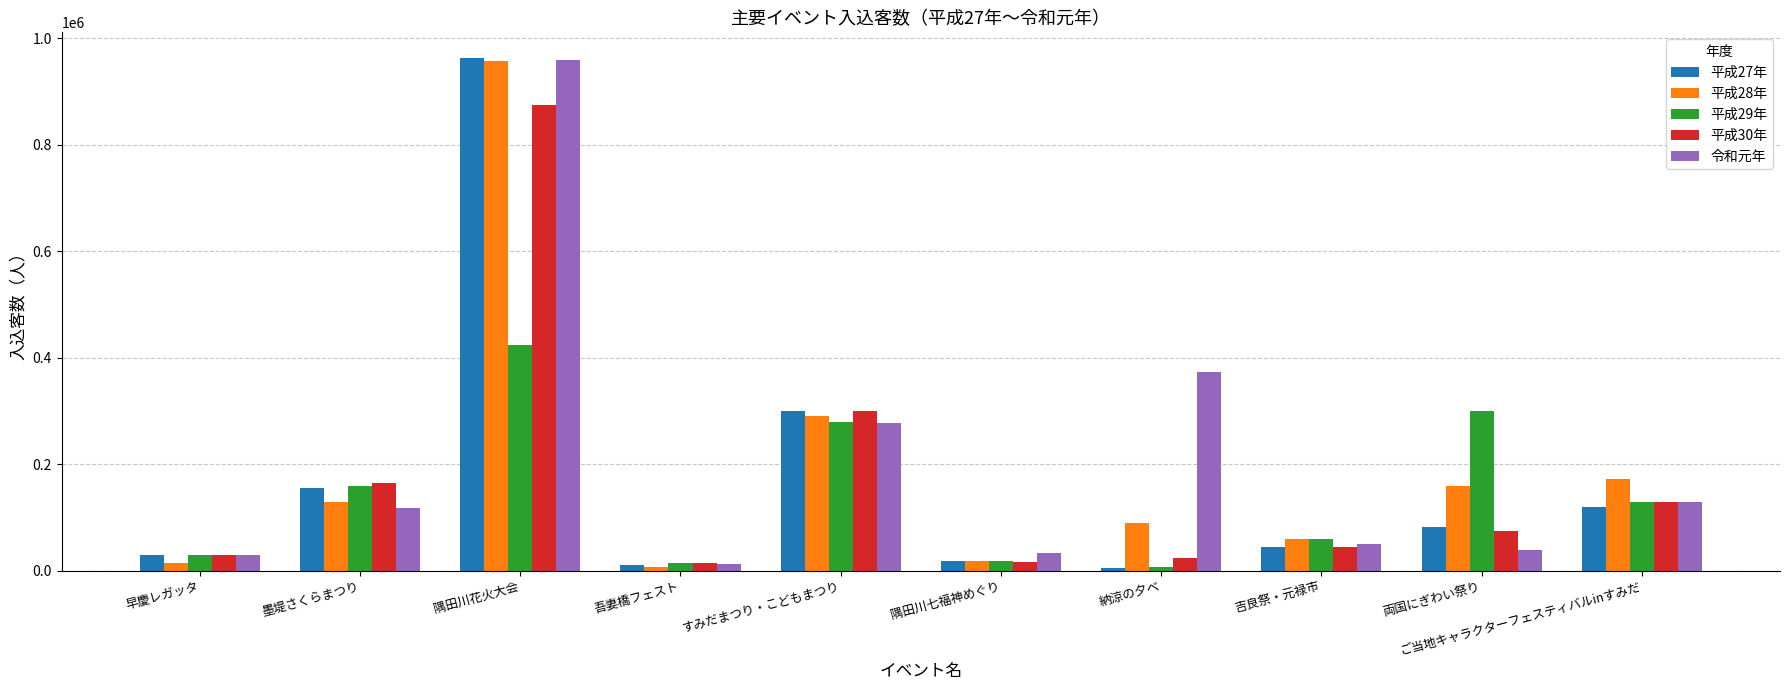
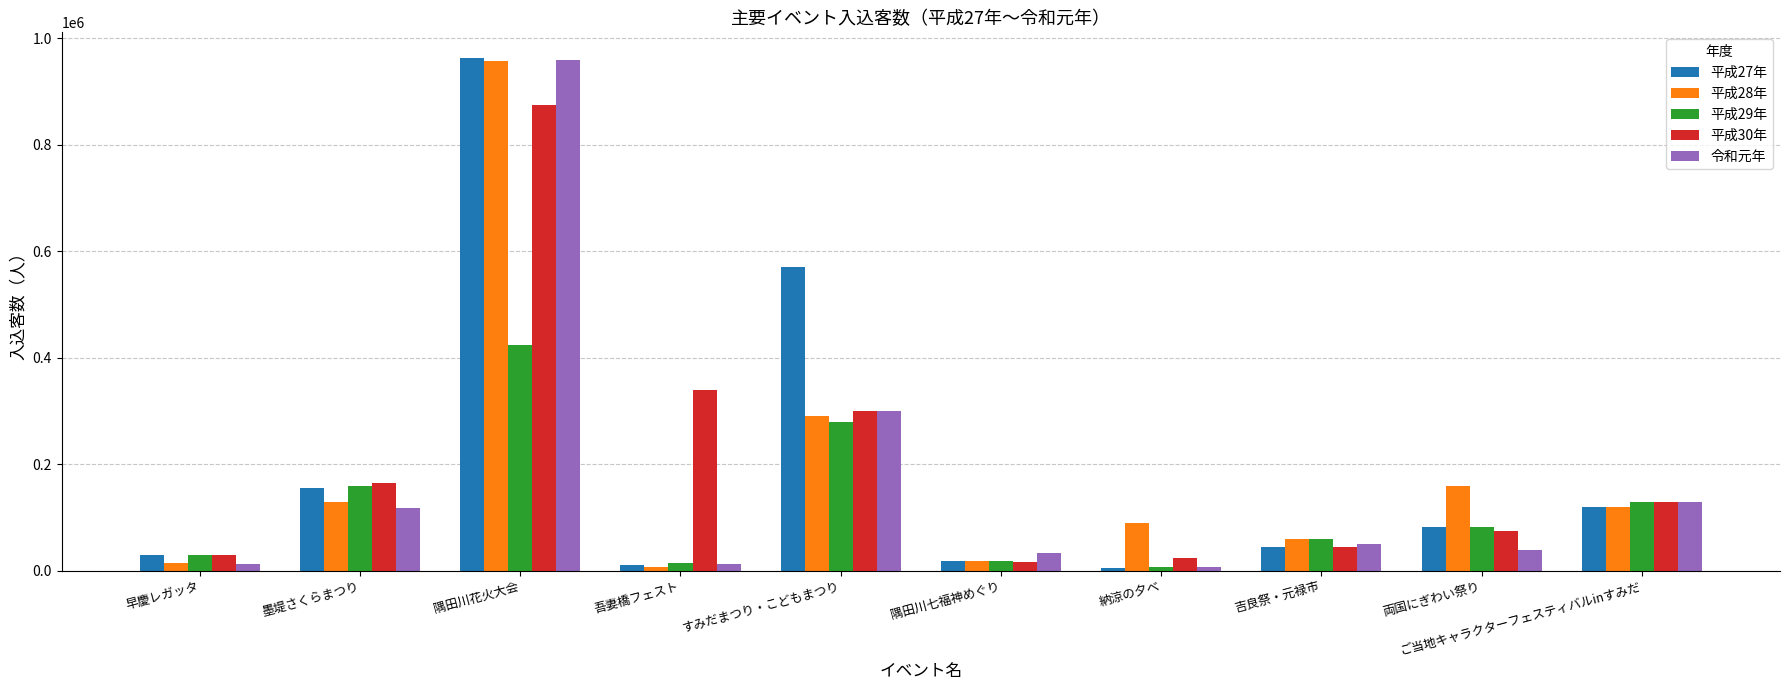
  {
    "平成27年": {
      "早慶レガッタ": 30000,
      "墨堤さくらまつり": 160000,
      "隅田川花火大会": 960000,
      "吾妻橋フェスト": 10000,
-     "すみだまつり・こどもまつり": 300000,
+     "すみだまつり・こどもまつり": 570000,
      "隅田川七福神めぐり": 20000,
      "納涼の夕べ": 10000,
      "吉良祭・元禄市": 50000,
      "両国にぎわい祭り": 80000,
      "ご当地キャラクターフェスティバルinすみだ": 120000
    },
    "平成28年": {
      "早慶レガッタ": 10000,
      "墨堤さくらまつり": 130000,
      "隅田川花火大会": 960000,
      "吾妻橋フェスト": 10000,
      "すみだまつり・こどもまつり": 290000,
      "隅田川七福神めぐり": 20000,
      "納涼の夕べ": 90000,
      "吉良祭・元禄市": 60000,
      "両国にぎわい祭り": 160000,
-     "ご当地キャラクターフェスティバルinすみだ": 170000
+     "ご当地キャラクターフェスティバルinすみだ": 120000
    },
    "平成29年": {
      "早慶レガッタ": 30000,
      "墨堤さくらまつり": 160000,
      "隅田川花火大会": 420000,
      "吾妻橋フェスト": 10000,
      "すみだまつり・こどもまつり": 280000,
      "隅田川七福神めぐり": 20000,
      "納涼の夕べ": 10000,
      "吉良祭・元禄市": 60000,
-     "両国にぎわい祭り": 300000,
+     "両国にぎわい祭り": 80000,
      "ご当地キャラクターフェスティバルinすみだ": 130000
    },
    "平成30年": {
      "早慶レガッタ": 30000,
      "墨堤さくらまつり": 170000,
      "隅田川花火大会": 870000,
-     "吾妻橋フェスト": 20000,
+     "吾妻橋フェスト": 340000,
      "すみだまつり・こどもまつり": 300000,
      "隅田川七福神めぐり": 20000,
      "納涼の夕べ": 20000,
      "吉良祭・元禄市": 50000,
      "両国にぎわい祭り": 80000,
      "ご当地キャラクターフェスティバルinすみだ": 130000
    },
    "令和元年": {
-     "早慶レガッタ": 30000,
+     "早慶レガッタ": 10000,
      "墨堤さくらまつり": 120000,
      "隅田川花火大会": 960000,
      "吾妻橋フェスト": 10000,
-     "すみだまつり・こどもまつり": 280000,
+     "すみだまつり・こどもまつり": 300000,
      "隅田川七福神めぐり": 30000,
-     "納涼の夕べ": 370000,
+     "納涼の夕べ": 10000,
      "吉良祭・元禄市": 50000,
      "両国にぎわい祭り": 40000,
      "ご当地キャラクターフェスティバルinすみだ": 130000
    }
  }
